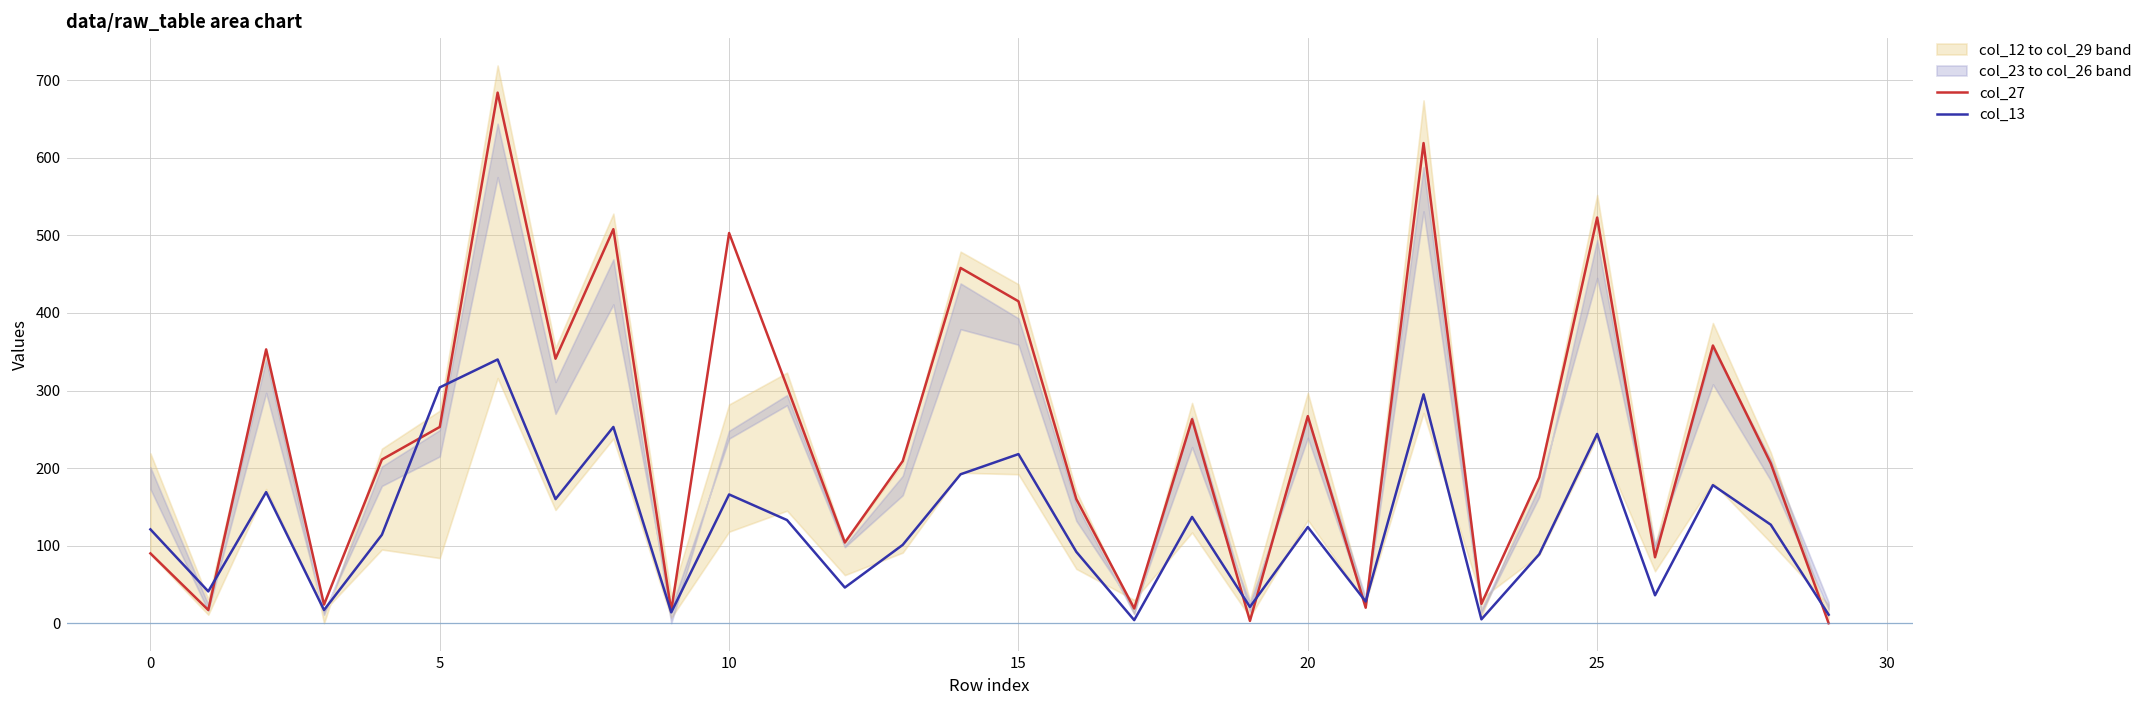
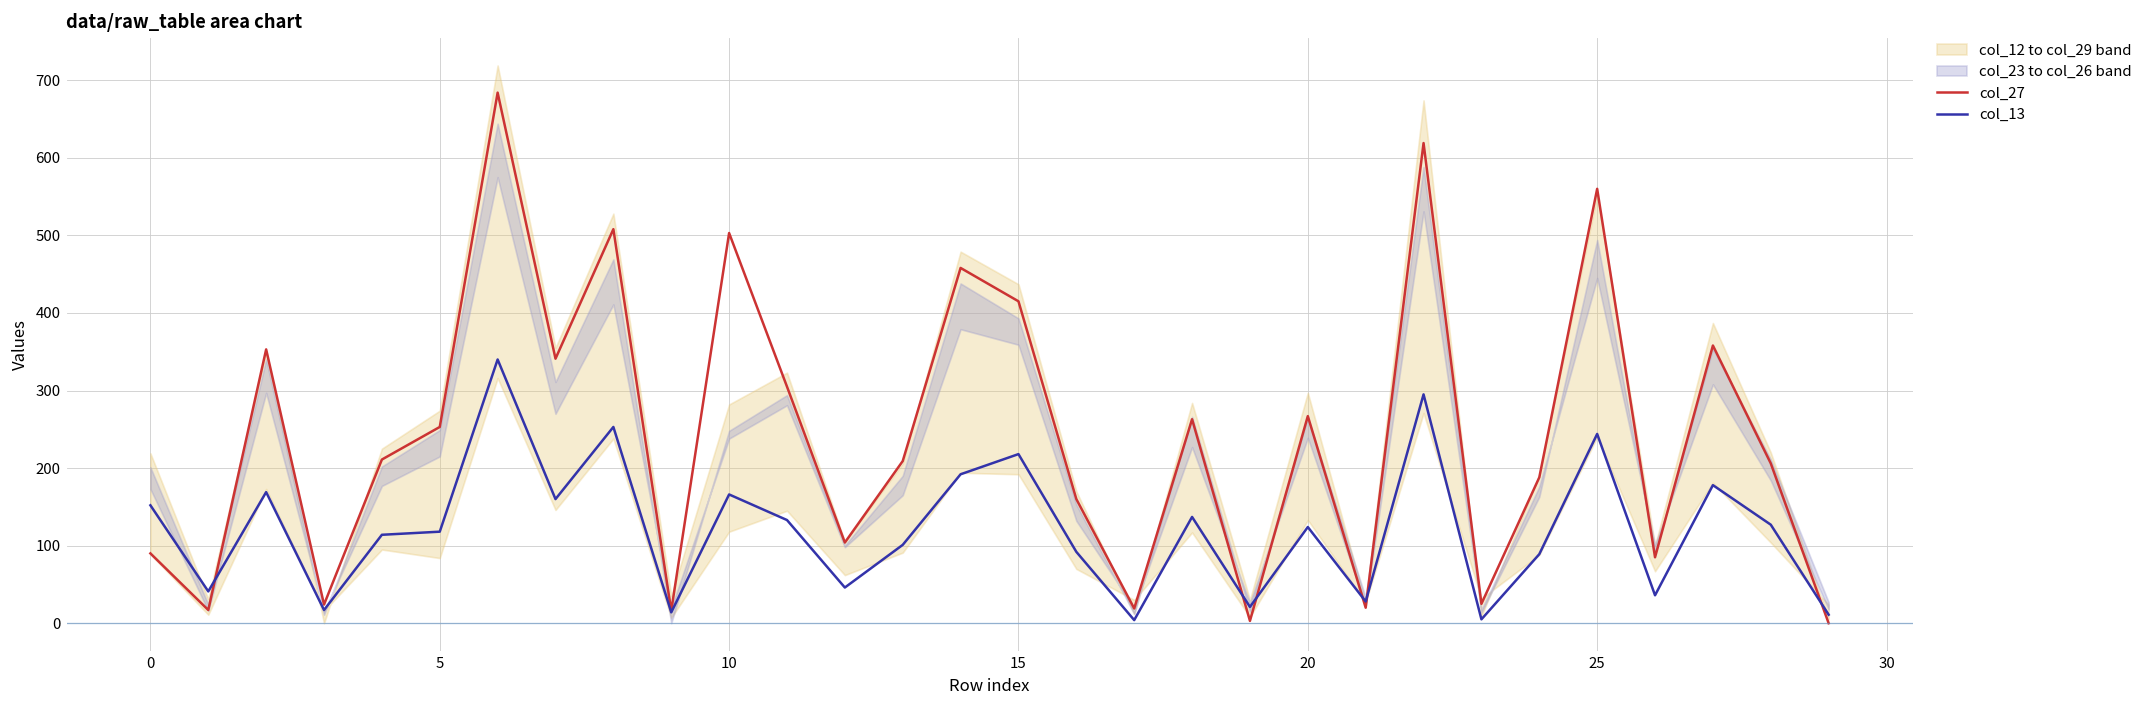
  {
    "col_27": {
      "0": 90,
      "5": 250,
      "10": 500,
      "15": 420,
-     "25": 520
+     "25": 560
    },
    "col_13": {
-     "0": 120,
-     "5": 300,
+     "0": 150,
+     "5": 120,
      "10": 170,
      "15": 220,
      "20": 120,
      "25": 240
    }
  }
